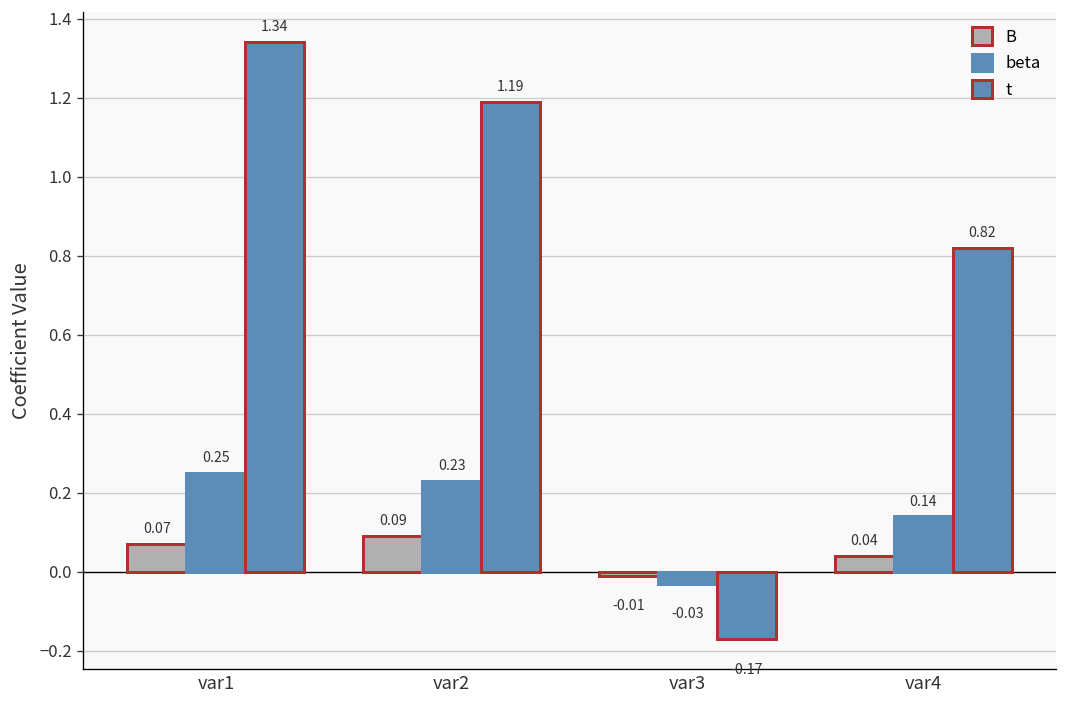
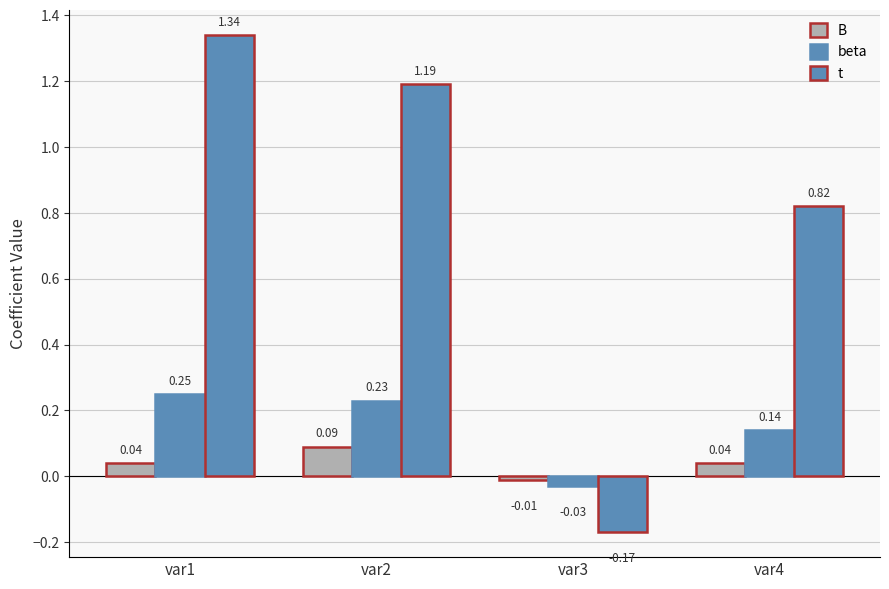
  {
    "B": {
-     "var1": 0.07,
+     "var1": 0.04,
      "var2": 0.09,
      "var3": -0.01,
      "var4": 0.04
    }
  }
